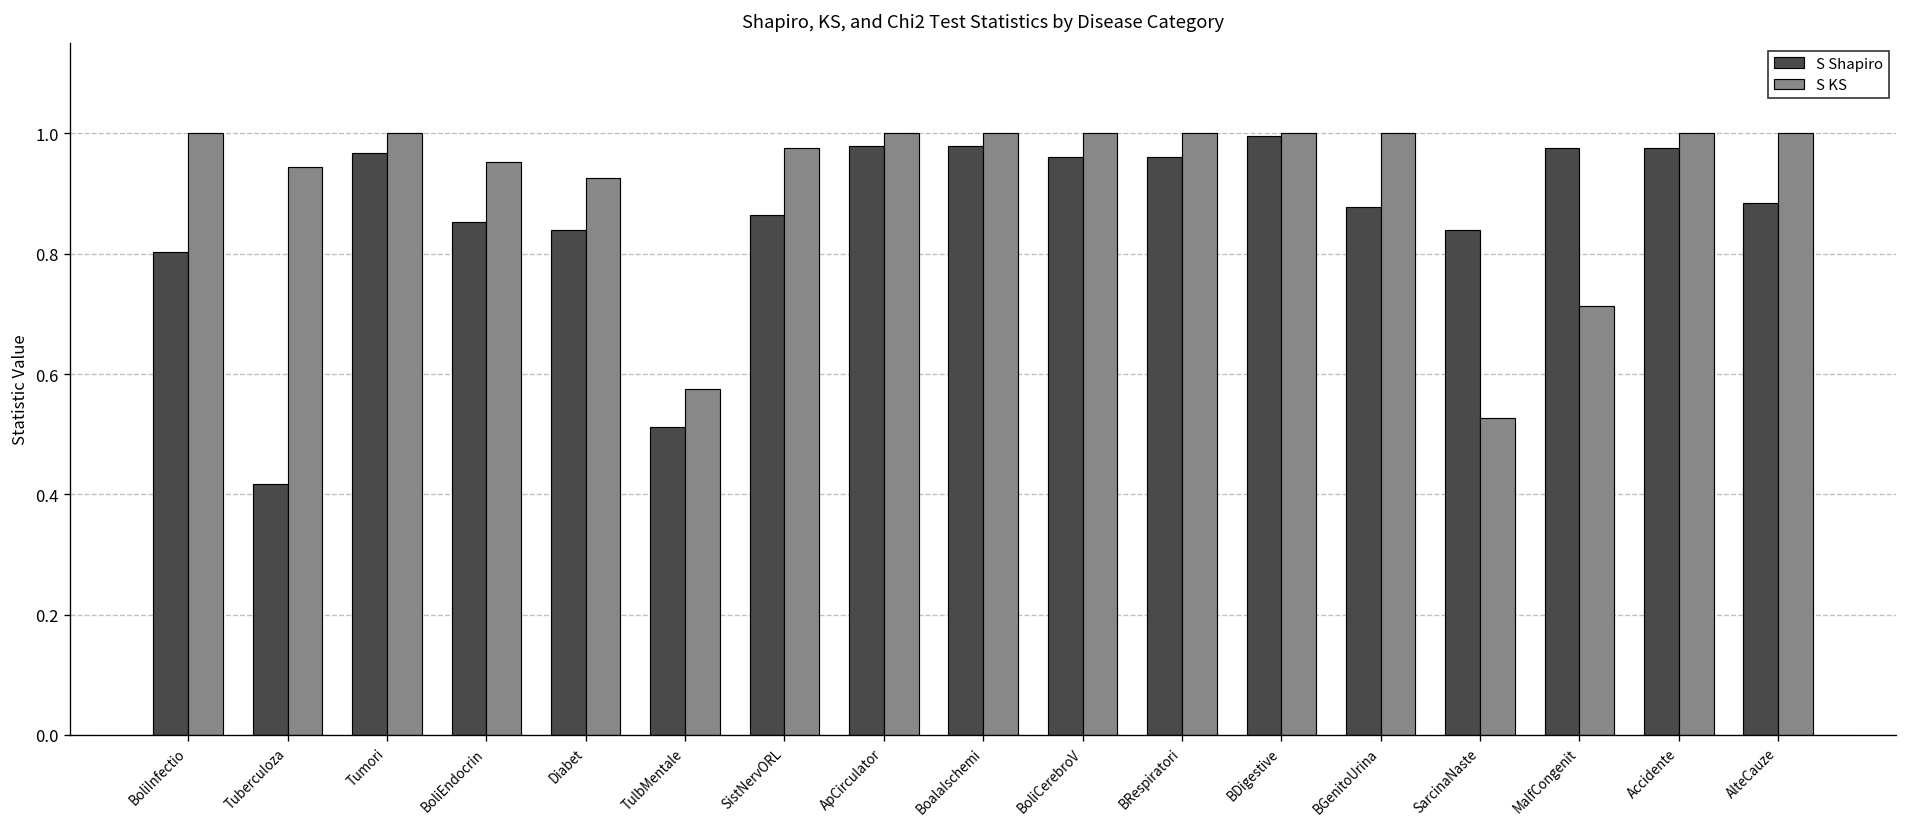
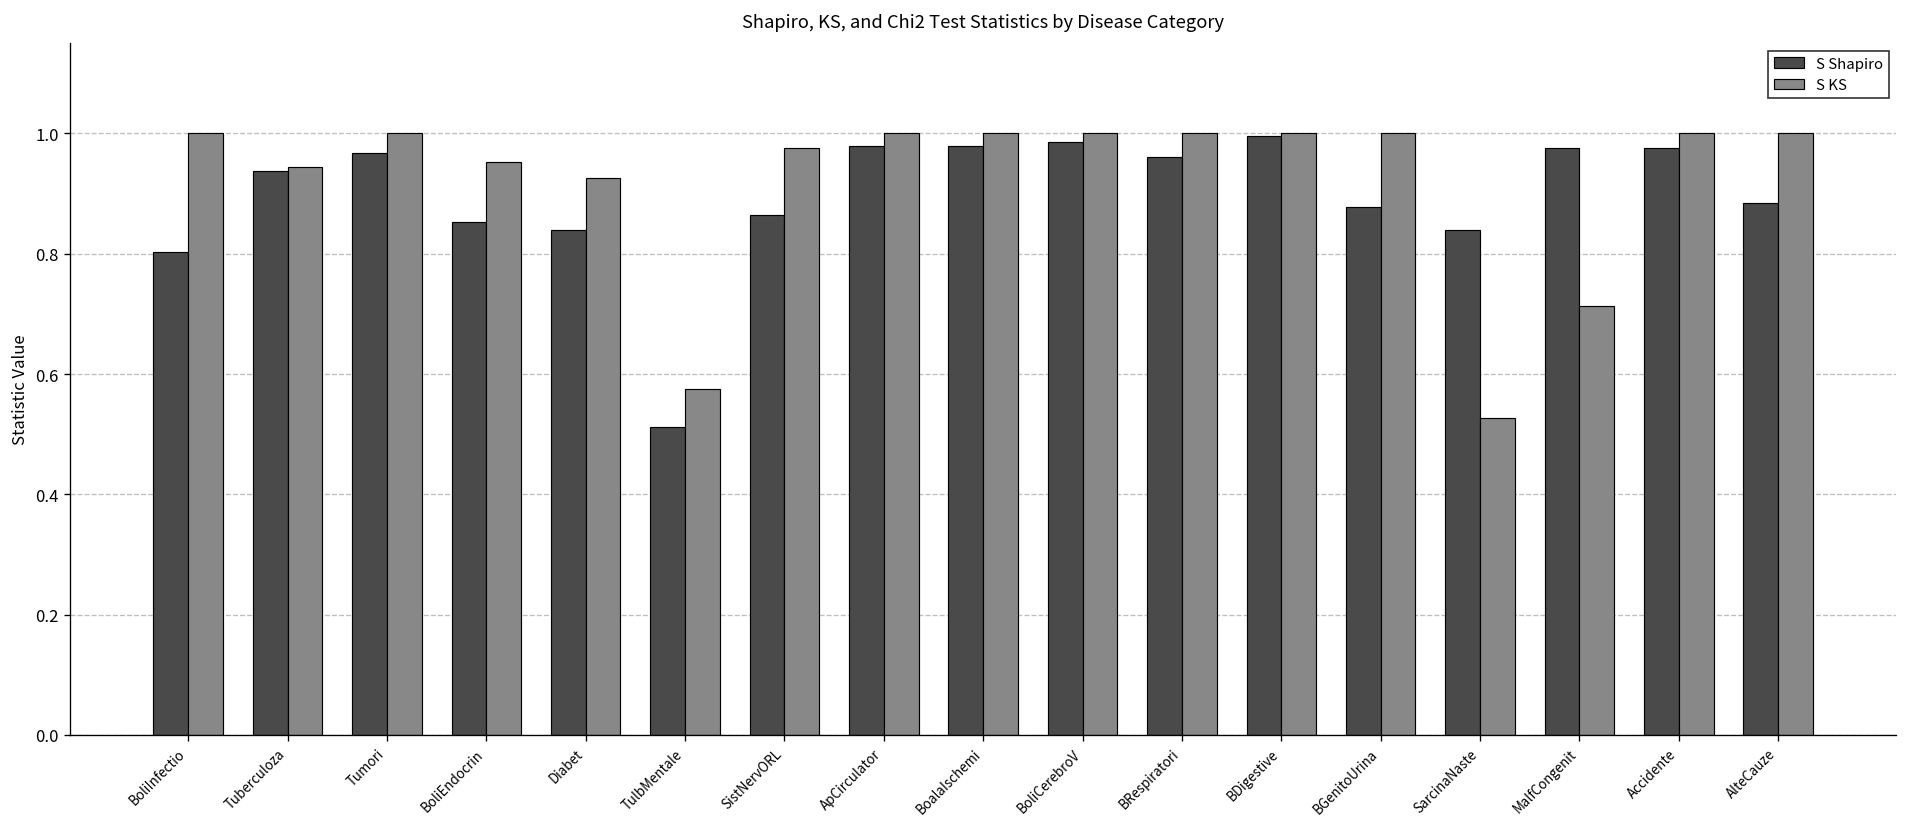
  {
    "S Shapiro": {
      "BoliInfectio": 0.80,
-     "Tuberculoza": 0.42,
+     "Tuberculoza": 0.94,
      "Tumori": 0.97,
      "BoliEndocrin": 0.85,
      "Diabet": 0.84,
      "TulbMentale": 0.51,
      "SistNervORL": 0.86,
      "ApCirculator": 0.98,
      "BoalaIschemi": 0.98,
-     "BoliCerebroV": 0.96,
+     "BoliCerebroV": 0.99,
      "BRespiratori": 0.96,
      "BDigestive": 1.00,
      "BGenitoUrina": 0.88,
      "SarcinaNaste": 0.84,
      "MalfCongenit": 0.98,
      "Accidente": 0.98,
      "AlteCauze": 0.88
    },
    "S KS": {
      "BoliInfectio": 1.00,
      "Tuberculoza": 0.94,
      "Tumori": 1.00,
      "BoliEndocrin": 0.95,
      "Diabet": 0.93,
      "TulbMentale": 0.57,
      "SistNervORL": 0.98,
      "ApCirculator": 1.00,
      "BoalaIschemi": 1.00,
      "BoliCerebroV": 1.00,
      "BRespiratori": 1.00,
      "BDigestive": 1.00,
      "BGenitoUrina": 1.00,
      "SarcinaNaste": 0.53,
      "MalfCongenit": 0.71,
      "Accidente": 1.00,
      "AlteCauze": 1.00
    }
  }
